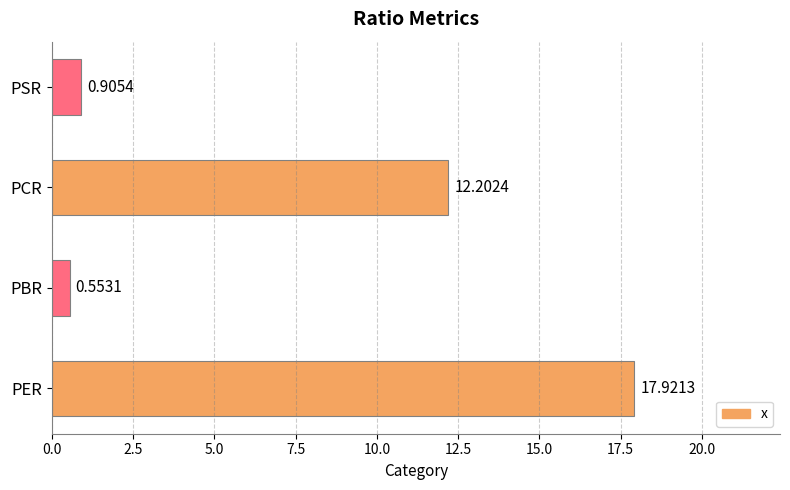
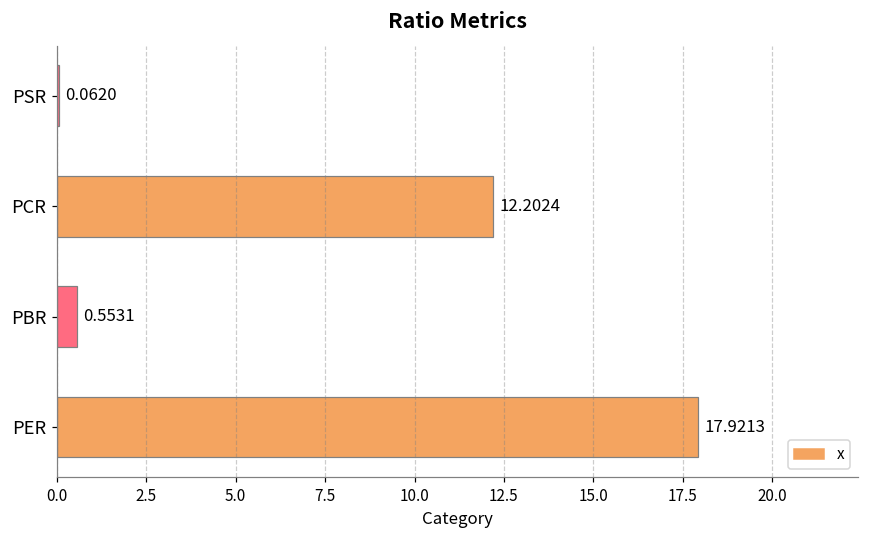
  {
-   "PSR": 0.9054,
+   "PSR": 0.0620,
    "PCR": 12.2024,
    "PBR": 0.5531,
    "PER": 17.9213
  }
